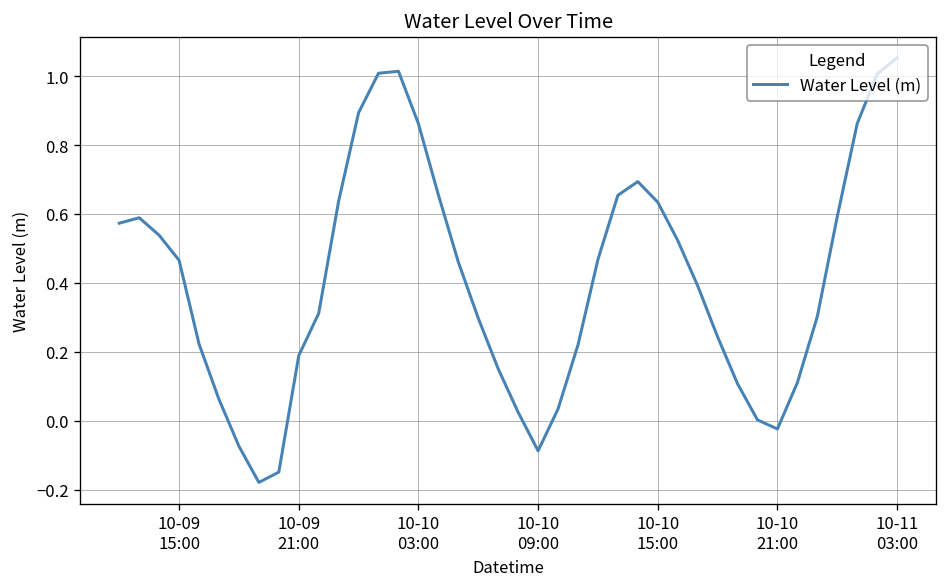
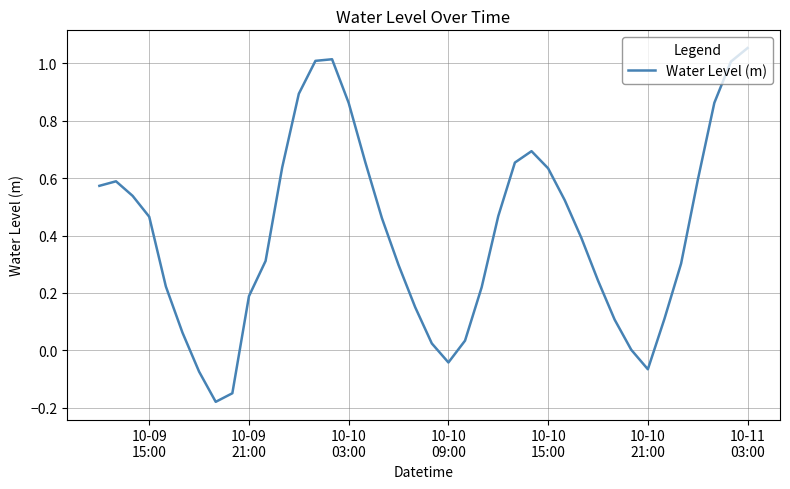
  {
    "10-09 15:00": 0.47,
    "10-09 21:00": 0.19,
    "10-10 03:00": 0.86,
-   "10-10 09:00": -0.09,
+   "10-10 09:00": -0.04,
    "10-10 15:00": 0.63,
-   "10-10 21:00": -0.02
+   "10-10 21:00": -0.07
  }
